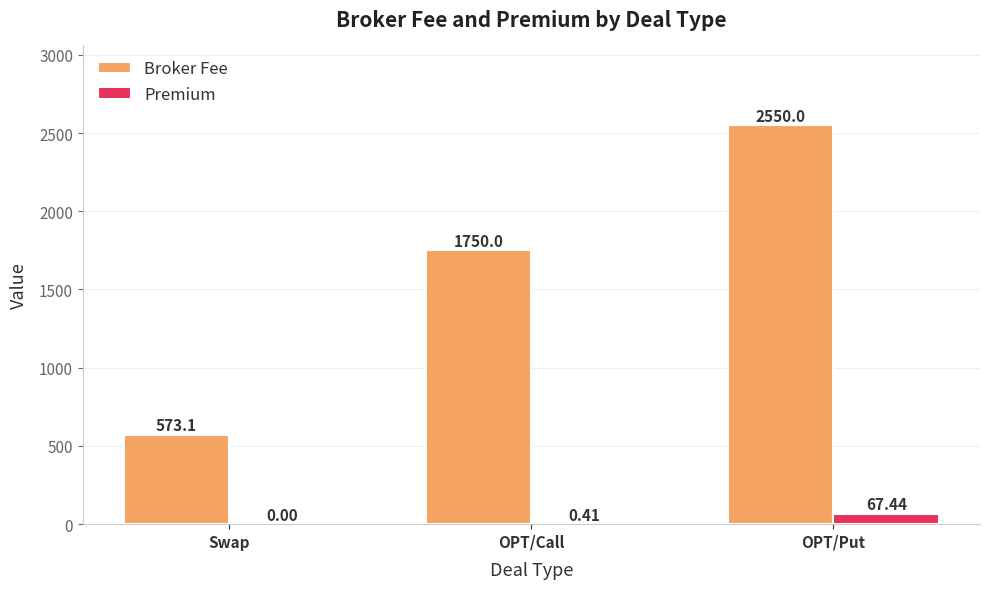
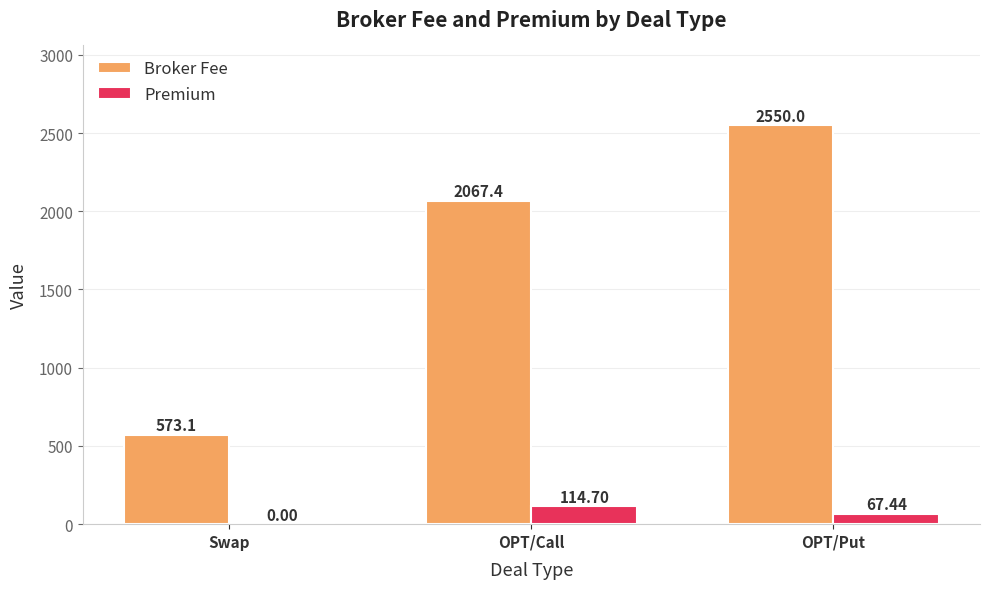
  {
    "Broker Fee": {
      "Swap": 573.1,
-     "OPT/Call": 1750.0,
+     "OPT/Call": 2067.4,
      "OPT/Put": 2550.0
    },
    "Premium": {
      "Swap": 0.00,
-     "OPT/Call": 0.41,
+     "OPT/Call": 114.70,
      "OPT/Put": 67.44
    }
  }
